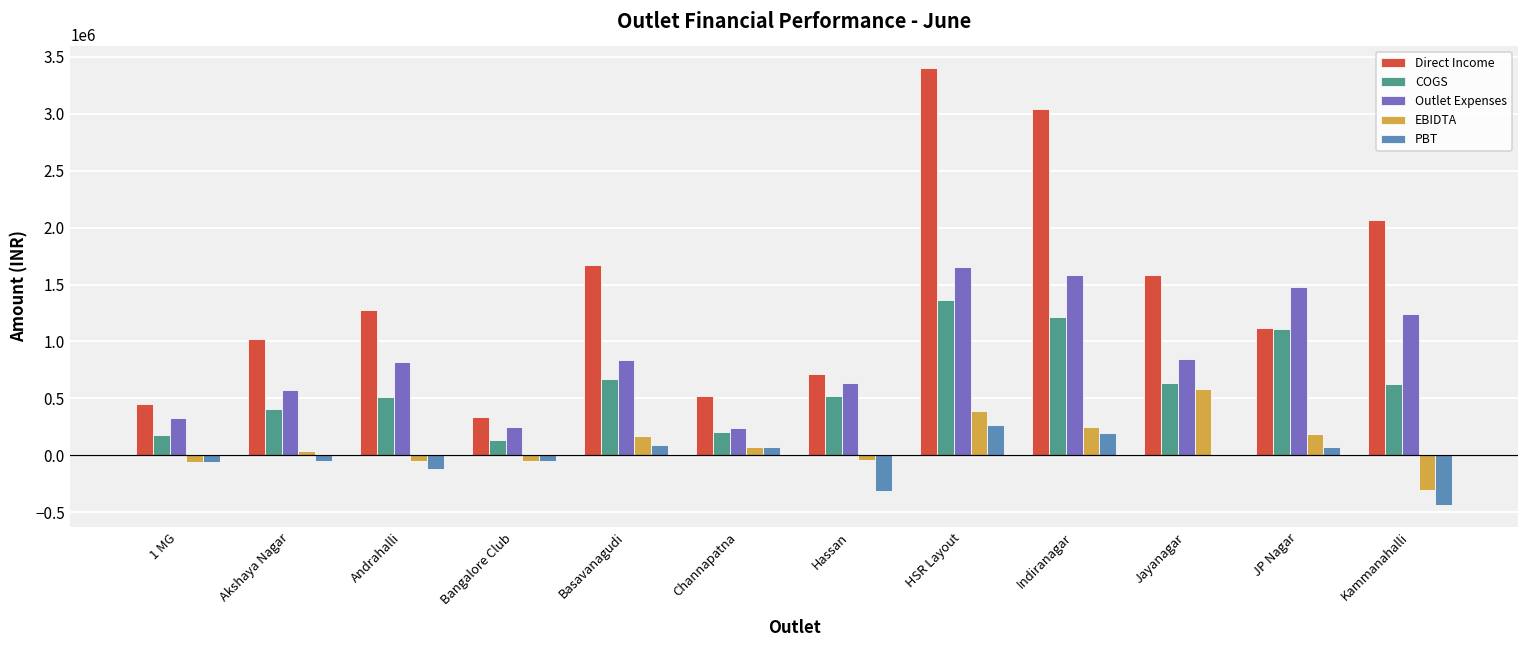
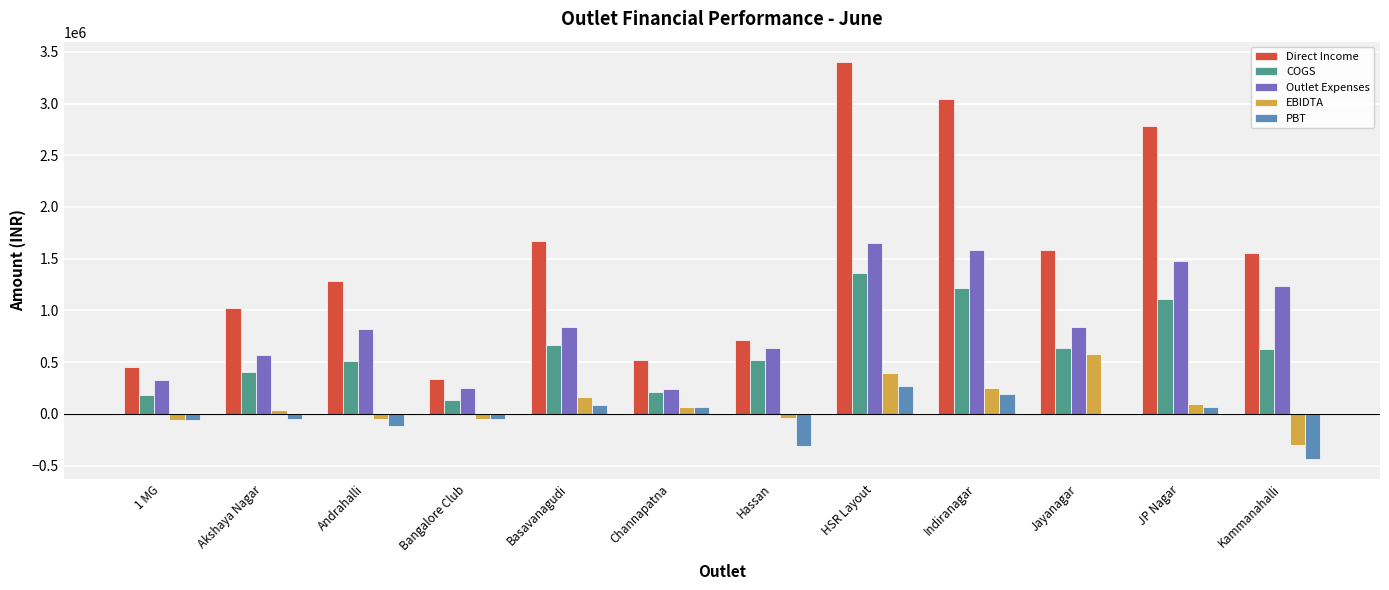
  {
    "Direct Income": {
      "1 MG": 450000,
      "Akshaya Nagar": 1020000,
      "Andrahalli": 1280000,
      "Bangalore Club": 340000,
      "Basavanagudi": 1670000,
      "Channapatna": 520000,
      "Hassan": 710000,
      "HSR Layout": 3410000,
      "Indiranagar": 3050000,
      "Jayanagar": 1580000,
-     "JP Nagar": 1120000,
-     "Kammanahalli": 2060000
+     "JP Nagar": 2780000,
+     "Kammanahalli": 1560000
    },
    "EBIDTA": {
      "1 MG": -60000,
      "Akshaya Nagar": 40000,
      "Andrahalli": -50000,
      "Bangalore Club": -50000,
      "Basavanagudi": 170000,
      "Channapatna": 70000,
      "Hassan": -40000,
      "HSR Layout": 390000,
      "Indiranagar": 250000,
      "Jayanagar": 580000,
-     "JP Nagar": 190000,
+     "JP Nagar": 100000,
      "Kammanahalli": -300000
    }
  }
